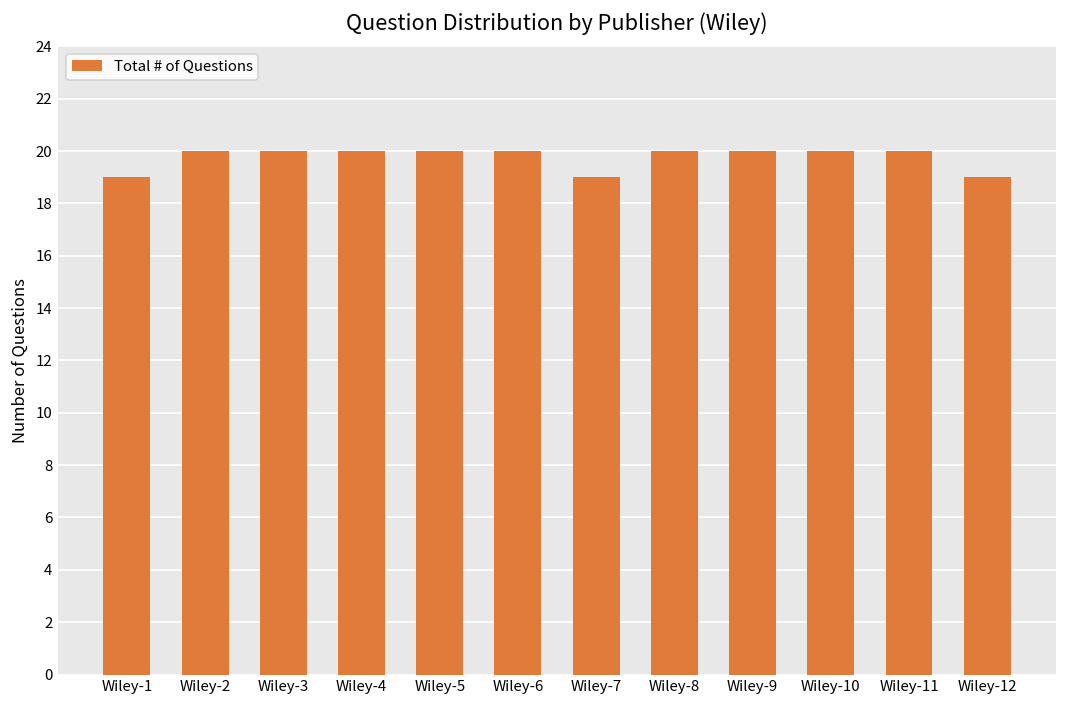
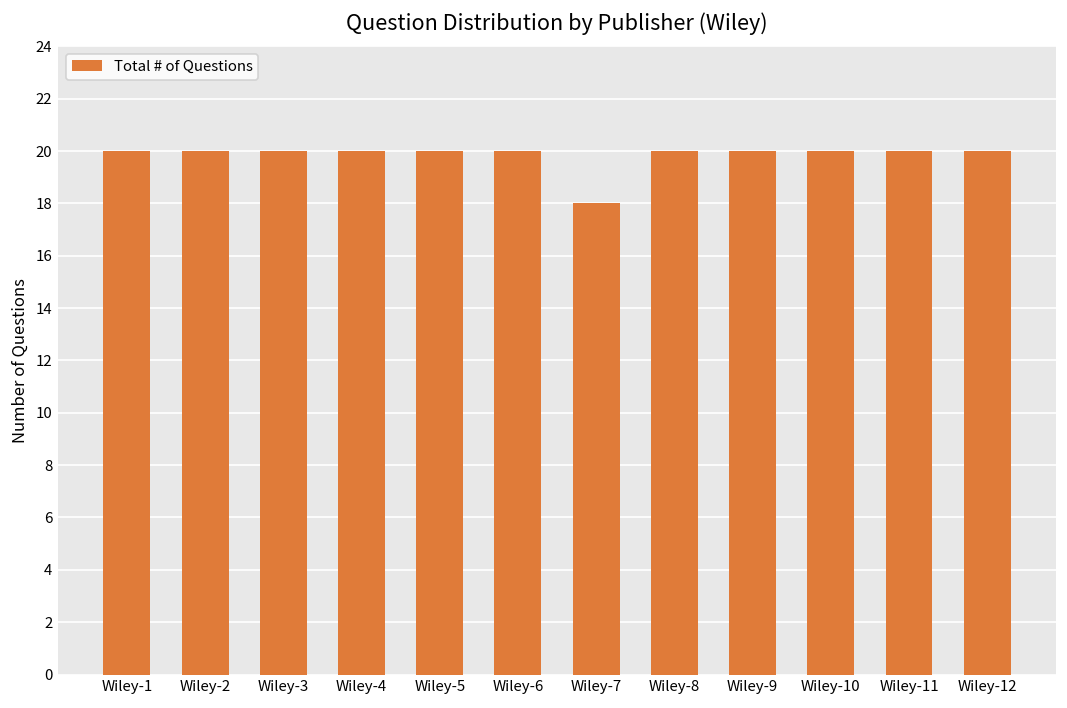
  {
-   "Wiley-1": 19,
+   "Wiley-1": 20,
    "Wiley-2": 20,
    "Wiley-3": 20,
    "Wiley-4": 20,
    "Wiley-5": 20,
    "Wiley-6": 20,
-   "Wiley-7": 19,
+   "Wiley-7": 18,
    "Wiley-8": 20,
    "Wiley-9": 20,
    "Wiley-10": 20,
    "Wiley-11": 20,
-   "Wiley-12": 19
+   "Wiley-12": 20
  }
